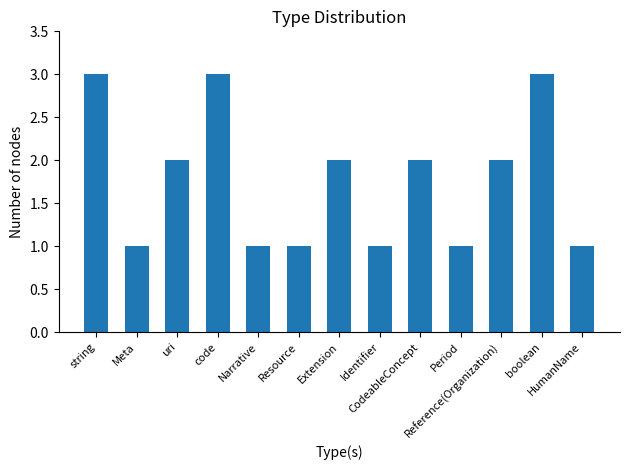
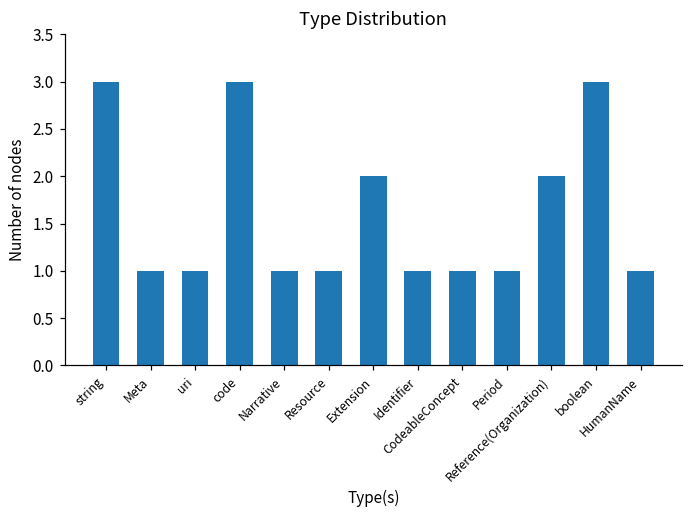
  {
    "string": 3,
    "Meta": 1,
-   "uri": 2,
+   "uri": 1,
    "code": 3,
    "Narrative": 1,
    "Resource": 1,
    "Extension": 2,
    "Identifier": 1,
-   "CodeableConcept": 2,
+   "CodeableConcept": 1,
    "Period": 1,
    "Reference(Organization)": 2,
    "boolean": 3,
    "HumanName": 1
  }
